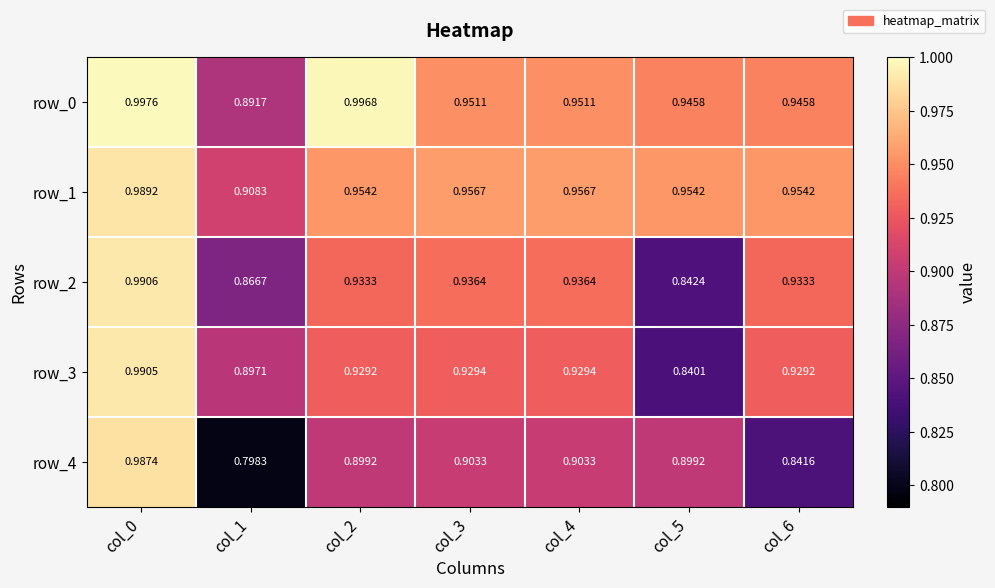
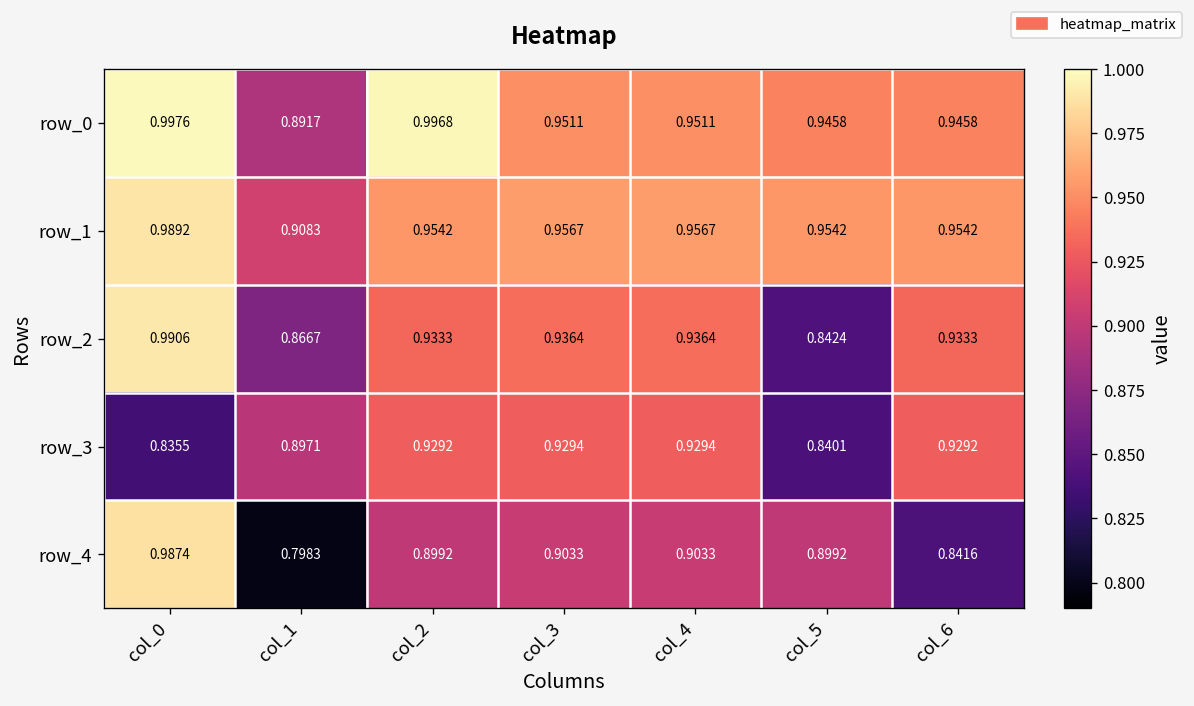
  {
    "row_0": {
      "col_0": 0.9976,
      "col_1": 0.8917,
      "col_2": 0.9968,
      "col_3": 0.9511,
      "col_4": 0.9511,
      "col_5": 0.9458,
      "col_6": 0.9458
    },
    "row_1": {
      "col_0": 0.9892,
      "col_1": 0.9083,
      "col_2": 0.9542,
      "col_3": 0.9567,
      "col_4": 0.9567,
      "col_5": 0.9542,
      "col_6": 0.9542
    },
    "row_2": {
      "col_0": 0.9906,
      "col_1": 0.8667,
      "col_2": 0.9333,
      "col_3": 0.9364,
      "col_4": 0.9364,
      "col_5": 0.8424,
      "col_6": 0.9333
    },
    "row_3": {
-     "col_0": 0.9905,
+     "col_0": 0.8355,
      "col_1": 0.8971,
      "col_2": 0.9292,
      "col_3": 0.9294,
      "col_4": 0.9294,
      "col_5": 0.8401,
      "col_6": 0.9292
    },
    "row_4": {
      "col_0": 0.9874,
      "col_1": 0.7983,
      "col_2": 0.8992,
      "col_3": 0.9033,
      "col_4": 0.9033,
      "col_5": 0.8992,
      "col_6": 0.8416
    }
  }
